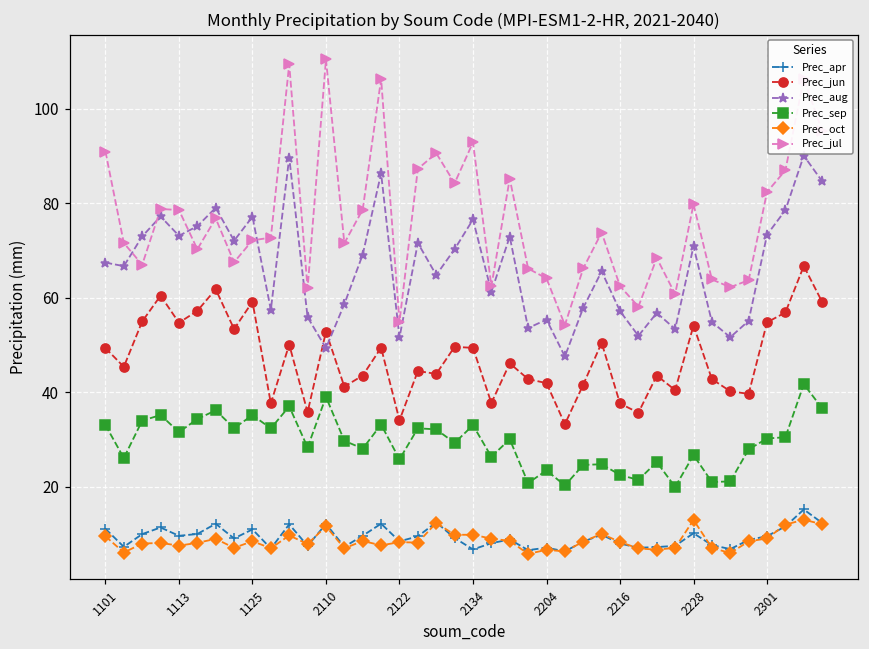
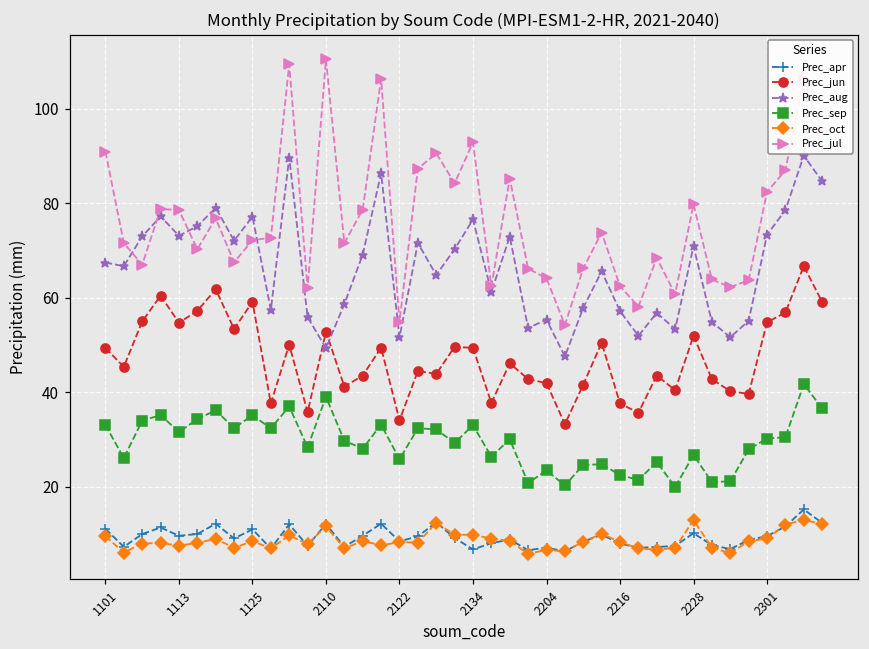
  {
    "Prec_apr": {
      "1101": 11,
      "1113": 10,
      "1125": 11,
      "2134": 7,
      "2228": 10
    },
    "Prec_jun": {
      "1101": 49,
      "1113": 55,
      "1125": 59,
      "2110": 53,
      "2122": 34,
      "2134": 49,
      "2204": 42,
      "2216": 38,
-     "2228": 54,
+     "2228": 52,
      "2301": 55
    },
    "Prec_aug": {
      "1101": 67,
      "1113": 73,
      "1125": 77,
      "2110": 49,
      "2122": 52,
      "2134": 77,
      "2204": 55,
      "2216": 57,
      "2228": 71,
      "2301": 73
    },
    "Prec_sep": {
      "1101": 33,
      "1113": 32,
      "1125": 35,
      "2110": 39,
      "2122": 26,
      "2134": 33,
      "2204": 23,
      "2216": 23,
      "2228": 27,
      "2301": 30
    },
    "Prec_oct": {
      "1101": 10,
      "1113": 8,
      "1125": 9,
      "2134": 10,
      "2228": 13
    },
    "Prec_jul": {
      "1101": 91,
      "1113": 79,
      "1125": 72,
      "2110": 110,
      "2122": 55,
      "2134": 93,
      "2204": 64,
      "2216": 62,
      "2228": 80,
      "2301": 82
    }
  }
